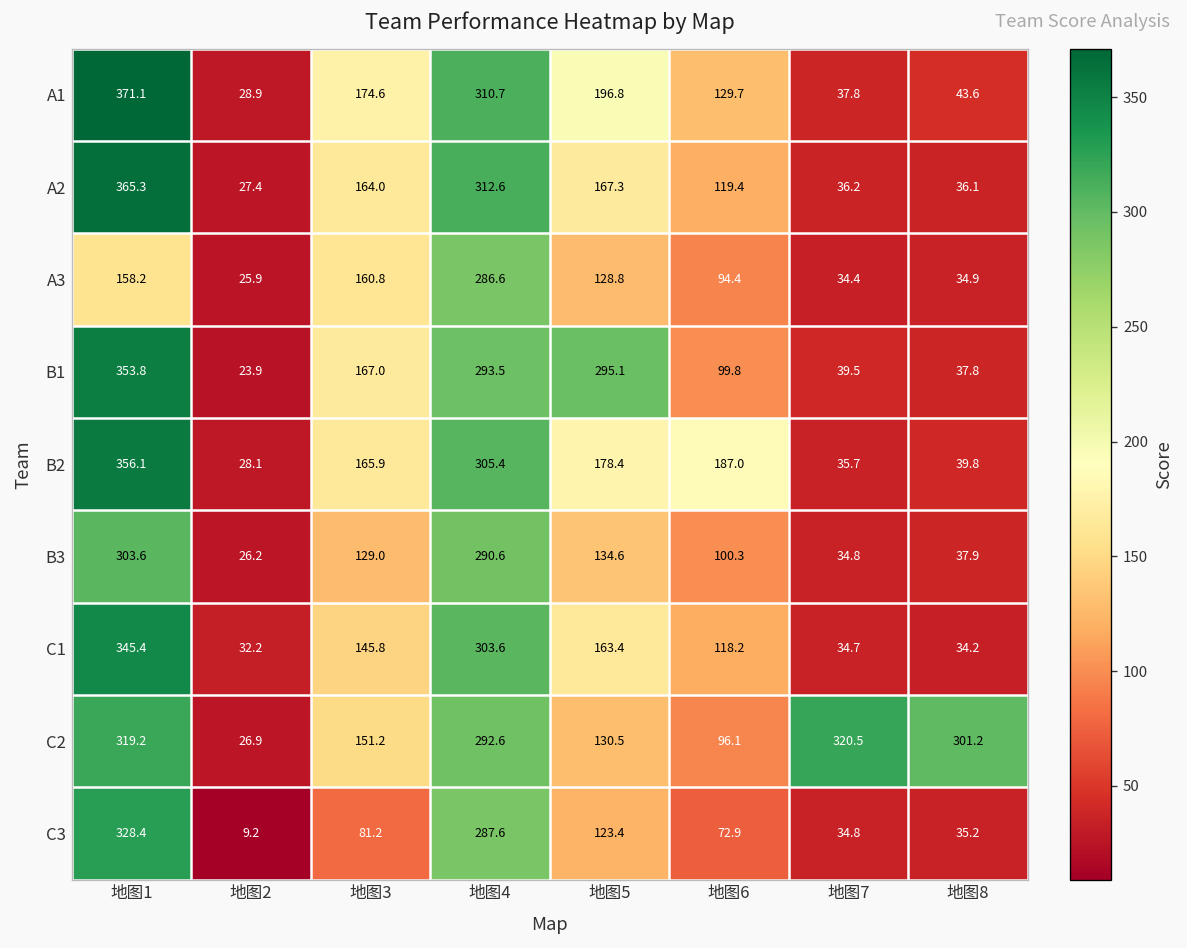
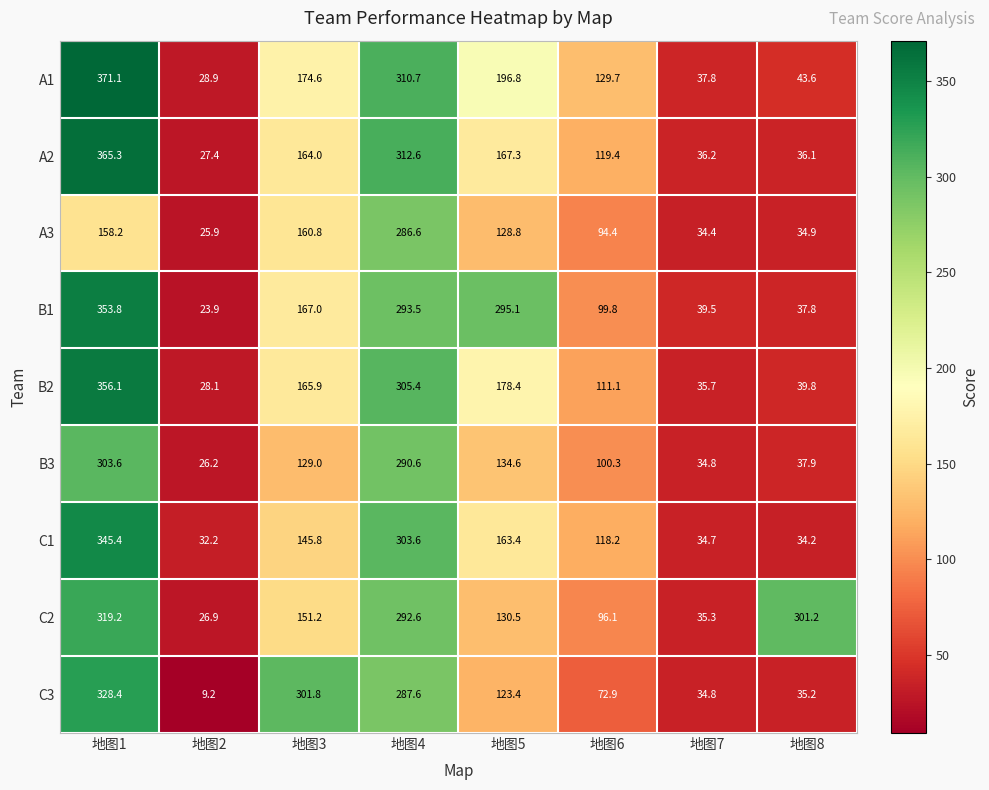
  {
    "A1": {
      "地图1": 371.1,
      "地图2": 28.9,
      "地图3": 174.6,
      "地图4": 310.7,
      "地图5": 196.8,
      "地图6": 129.7,
      "地图7": 37.8,
      "地图8": 43.6
    },
    "A2": {
      "地图1": 365.3,
      "地图2": 27.4,
      "地图3": 164.0,
      "地图4": 312.6,
      "地图5": 167.3,
      "地图6": 119.4,
      "地图7": 36.2,
      "地图8": 36.1
    },
    "A3": {
      "地图1": 158.2,
      "地图2": 25.9,
      "地图3": 160.8,
      "地图4": 286.6,
      "地图5": 128.8,
      "地图6": 94.4,
      "地图7": 34.4,
      "地图8": 34.9
    },
    "B1": {
      "地图1": 353.8,
      "地图2": 23.9,
      "地图3": 167.0,
      "地图4": 293.5,
      "地图5": 295.1,
      "地图6": 99.8,
      "地图7": 39.5,
      "地图8": 37.8
    },
    "B2": {
      "地图1": 356.1,
      "地图2": 28.1,
      "地图3": 165.9,
      "地图4": 305.4,
      "地图5": 178.4,
-     "地图6": 187.0,
+     "地图6": 111.1,
      "地图7": 35.7,
      "地图8": 39.8
    },
    "B3": {
      "地图1": 303.6,
      "地图2": 26.2,
      "地图3": 129.0,
      "地图4": 290.6,
      "地图5": 134.6,
      "地图6": 100.3,
      "地图7": 34.8,
      "地图8": 37.9
    },
    "C1": {
      "地图1": 345.4,
      "地图2": 32.2,
      "地图3": 145.8,
      "地图4": 303.6,
      "地图5": 163.4,
      "地图6": 118.2,
      "地图7": 34.7,
      "地图8": 34.2
    },
    "C2": {
      "地图1": 319.2,
      "地图2": 26.9,
      "地图3": 151.2,
      "地图4": 292.6,
      "地图5": 130.5,
      "地图6": 96.1,
-     "地图7": 320.5,
+     "地图7": 35.3,
      "地图8": 301.2
    },
    "C3": {
      "地图1": 328.4,
      "地图2": 9.2,
-     "地图3": 81.2,
+     "地图3": 301.8,
      "地图4": 287.6,
      "地图5": 123.4,
      "地图6": 72.9,
      "地图7": 34.8,
      "地图8": 35.2
    }
  }
